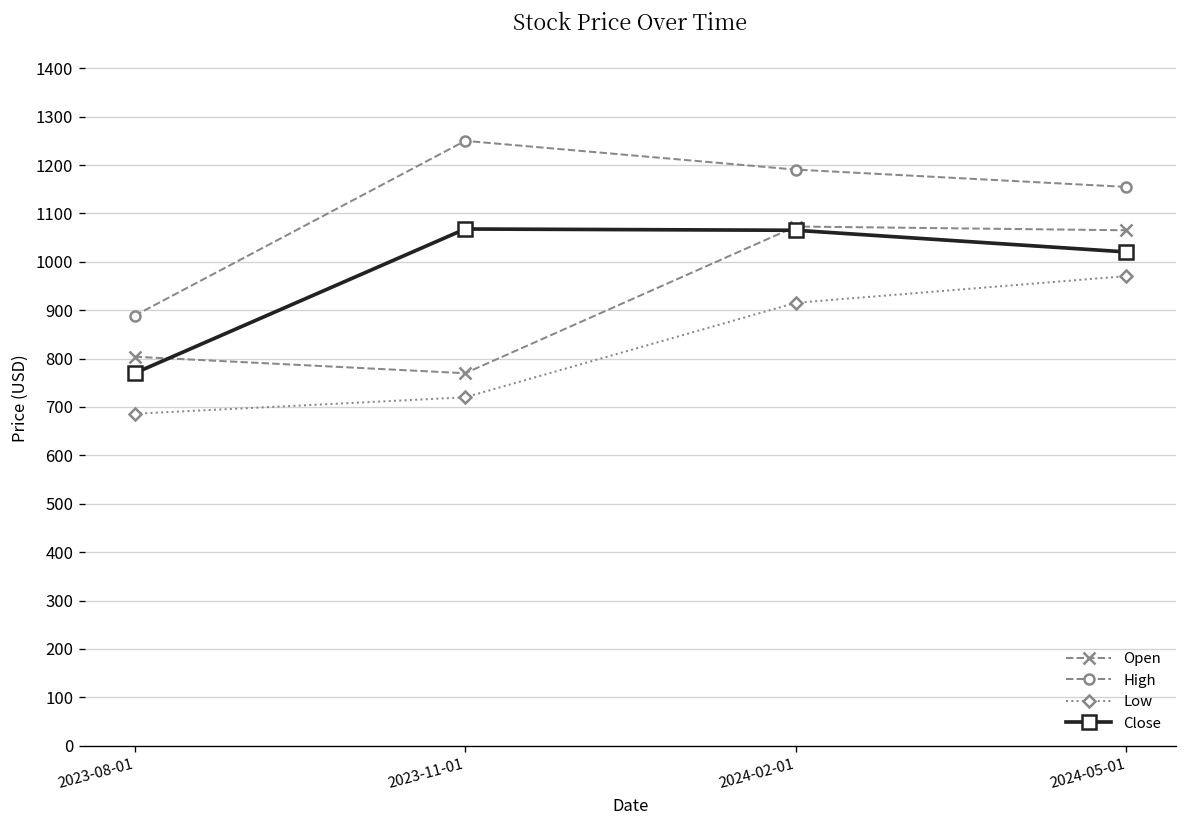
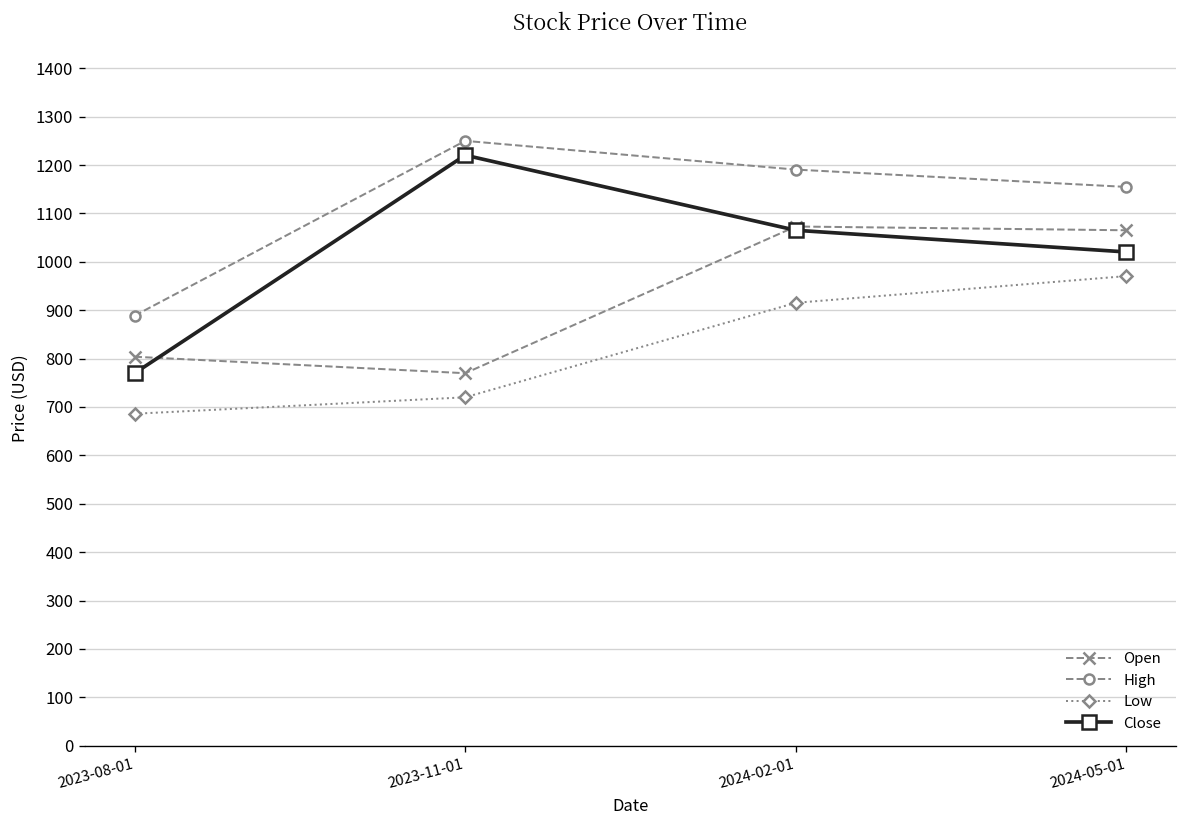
  {
    "Close": {
      "2023-08-01": 770,
-     "2023-11-01": 1070,
+     "2023-11-01": 1220,
      "2024-02-01": 1070,
      "2024-05-01": 1020
    }
  }
